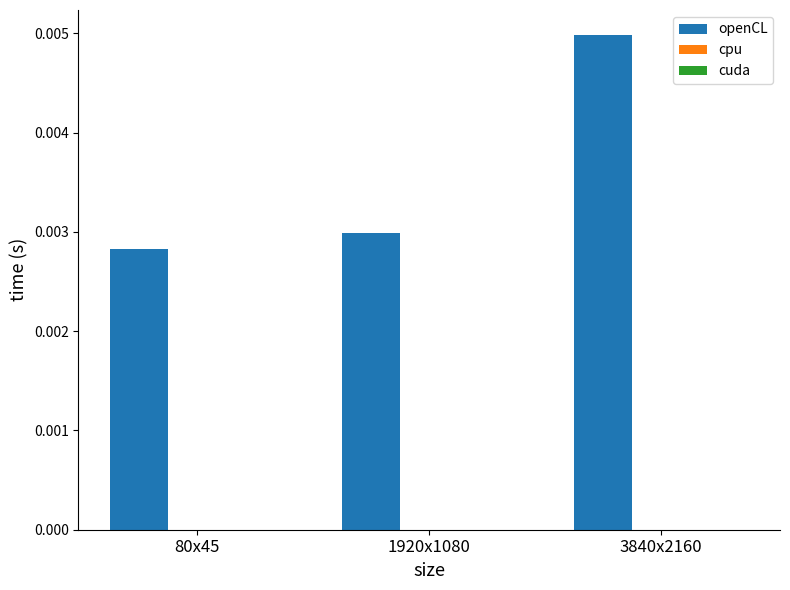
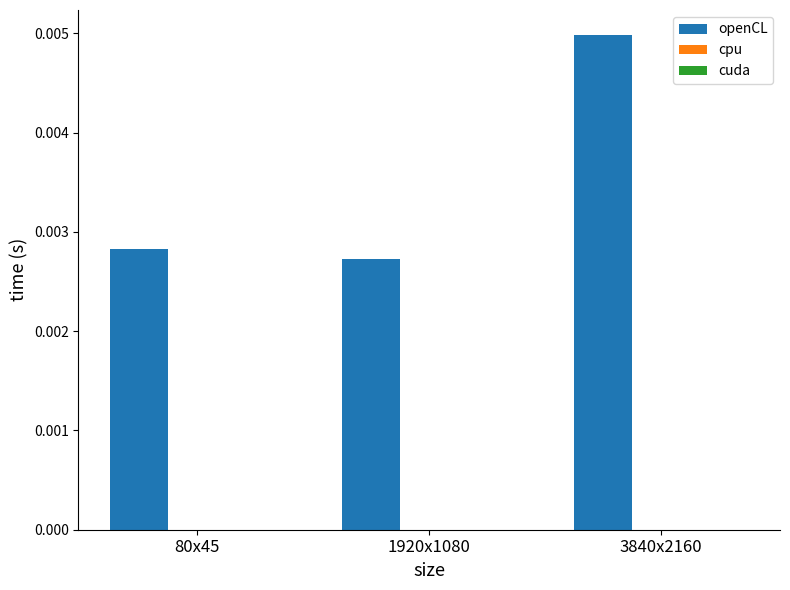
  {
    "openCL": {
      "80x45": 0.0028,
-     "1920x1080": 0.0030,
+     "1920x1080": 0.0027,
      "3840x2160": 0.0050
    },
    "cpu": {
      "80x45": 0.0000,
      "1920x1080": 0.0000,
      "3840x2160": 0.0000
    },
    "cuda": {
      "80x45": 0.0000,
      "1920x1080": 0.0000,
      "3840x2160": 0.0000
    }
  }
